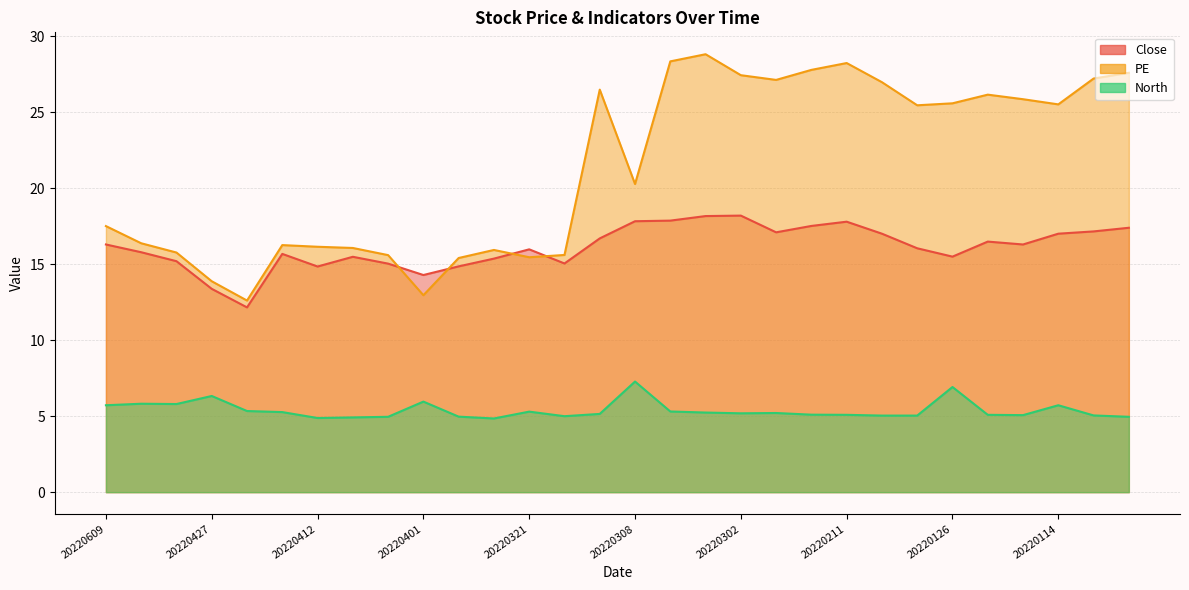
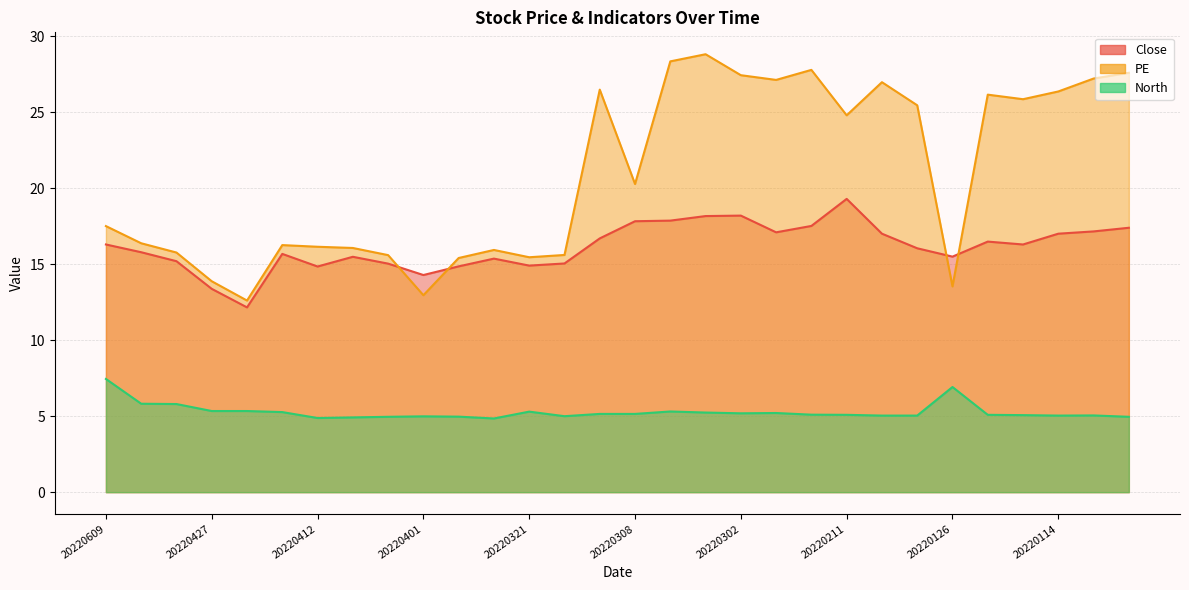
  {
    "Close": {
      "20220609": 16.3,
      "20220427": 13.4,
      "20220412": 14.9,
      "20220401": 14.3,
-     "20220321": 16.0,
+     "20220321": 14.9,
      "20220308": 17.8,
      "20220302": 18.2,
-     "20220211": 17.8,
+     "20220211": 19.3,
      "20220126": 15.5,
      "20220114": 17.0
    },
    "PE": {
      "20220609": 17.5,
      "20220427": 13.9,
      "20220412": 16.2,
      "20220401": 13.0,
      "20220321": 15.5,
      "20220308": 20.3,
      "20220302": 27.4,
-     "20220211": 28.2,
-     "20220126": 25.6,
-     "20220114": 25.5
+     "20220211": 24.8,
+     "20220126": 13.5,
+     "20220114": 26.4
    },
    "North": {
-     "20220609": 5.7,
-     "20220427": 6.3,
+     "20220609": 7.5,
+     "20220427": 5.3,
      "20220412": 4.9,
-     "20220401": 6.0,
+     "20220401": 5.0,
      "20220321": 5.3,
-     "20220308": 7.3,
+     "20220308": 5.2,
      "20220302": 5.2,
      "20220211": 5.1,
      "20220126": 6.9,
-     "20220114": 5.7
+     "20220114": 5.0
    }
  }
